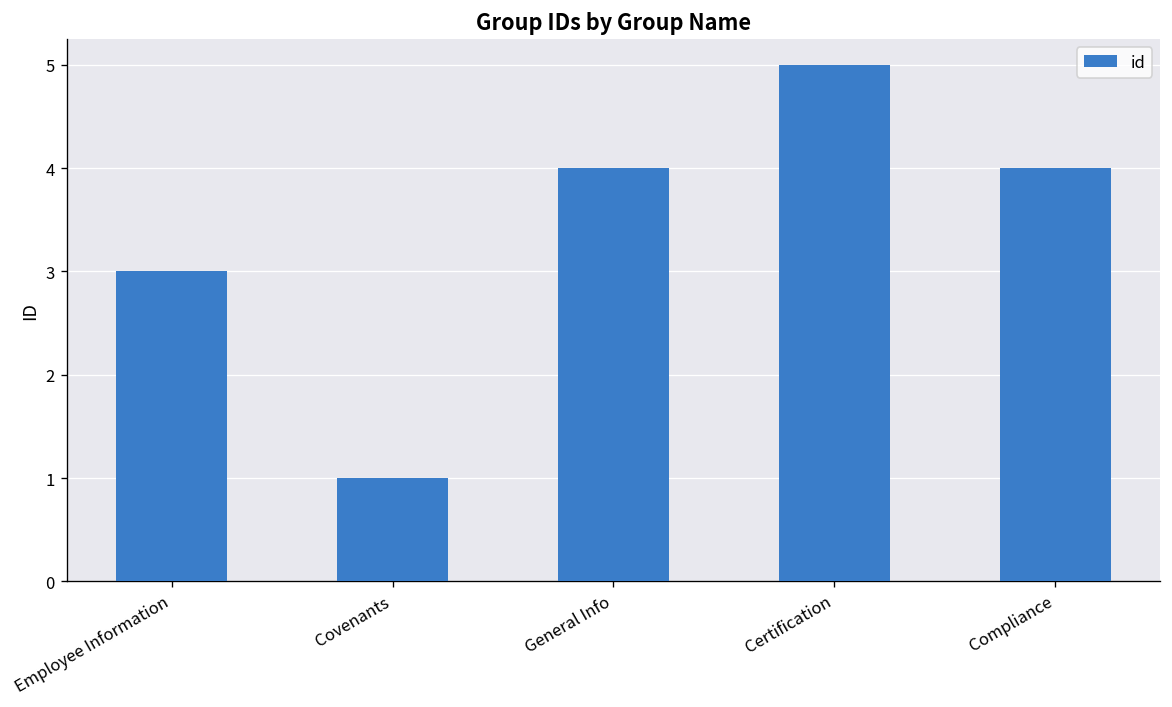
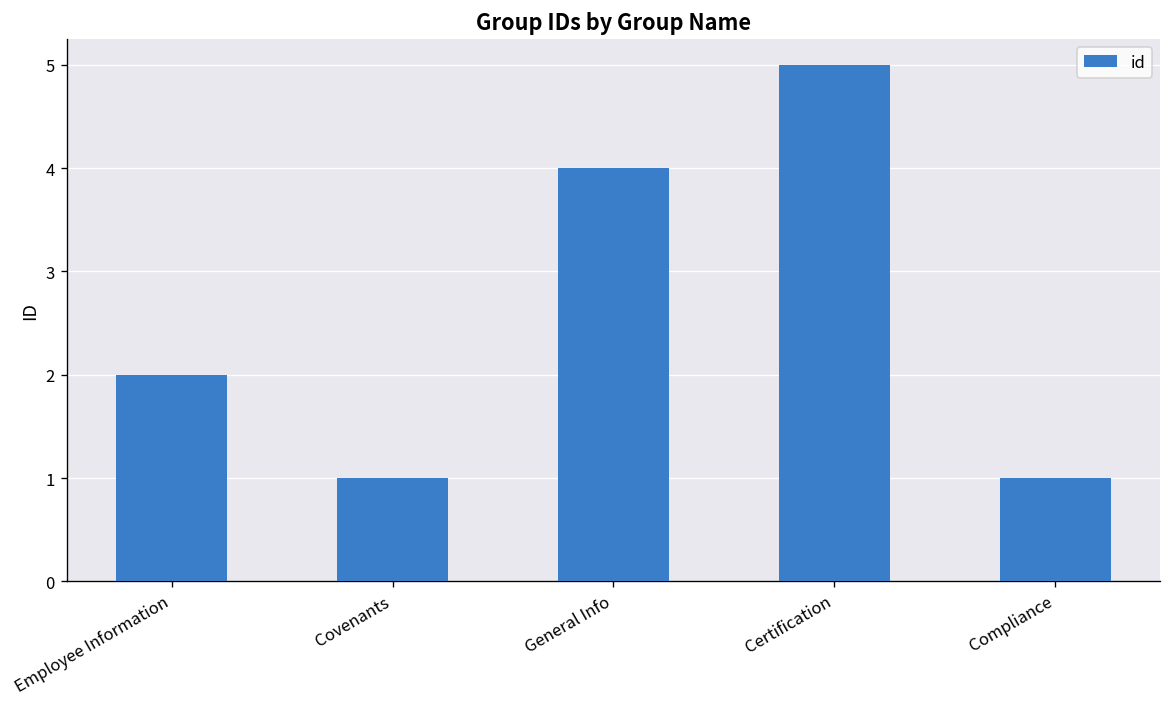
  {
-   "Employee Information": 3,
+   "Employee Information": 2,
    "Covenants": 1,
    "General Info": 4,
    "Certification": 5,
-   "Compliance": 4
+   "Compliance": 1
  }
